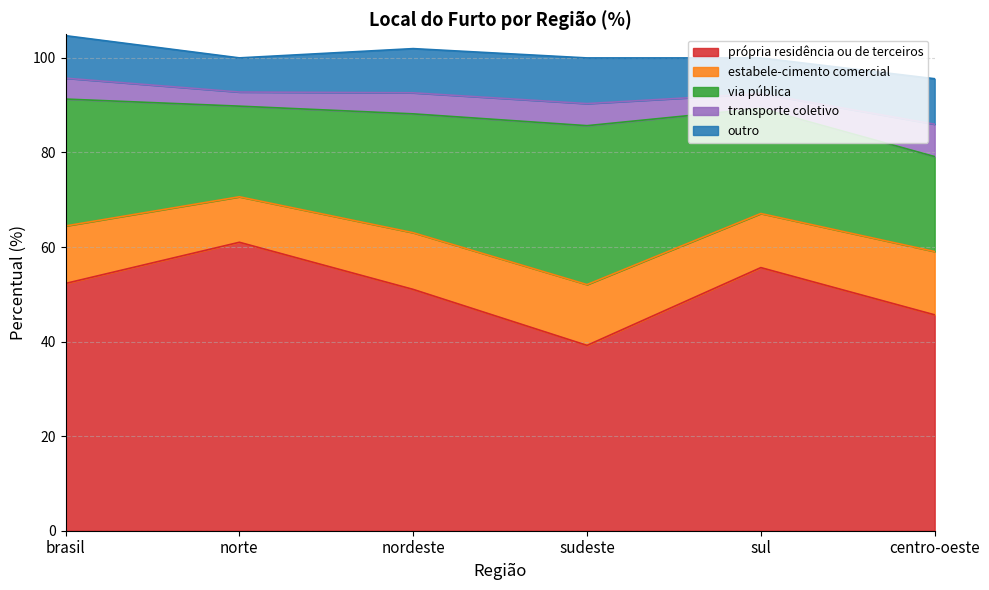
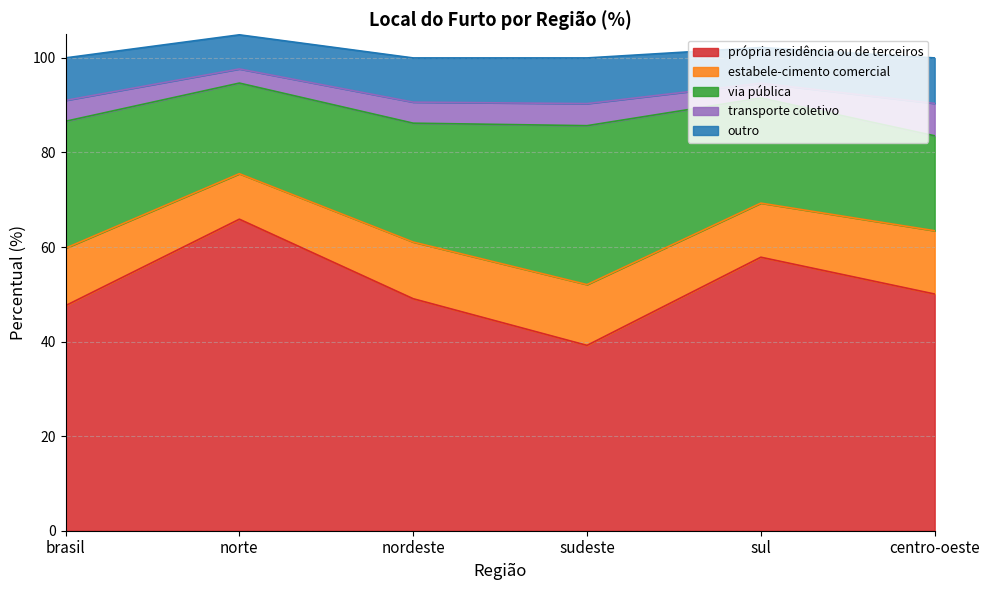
  {
    "própria residência ou de terceiros": {
-     "brasil": 52,
-     "norte": 61,
-     "nordeste": 51,
+     "brasil": 48,
+     "norte": 66,
+     "nordeste": 49,
      "sudeste": 39,
-     "sul": 56,
-     "centro-oeste": 46
+     "sul": 58,
+     "centro-oeste": 50
    },
    "estabele-cimento comercial": {
      "brasil": 12,
      "norte": 10,
      "nordeste": 12,
      "sudeste": 13,
      "sul": 11,
      "centro-oeste": 13
    },
    "via pública": {
      "brasil": 27,
      "norte": 19,
      "nordeste": 25,
      "sudeste": 34,
      "centro-oeste": 20
    },
    "transporte coletivo": {
      "brasil": 4,
      "norte": 3,
      "nordeste": 4,
      "sudeste": 5,
      "centro-oeste": 7
    },
    "outro": {
      "brasil": 9,
      "norte": 7,
      "nordeste": 9,
      "sudeste": 10,
      "centro-oeste": 10
    }
  }
